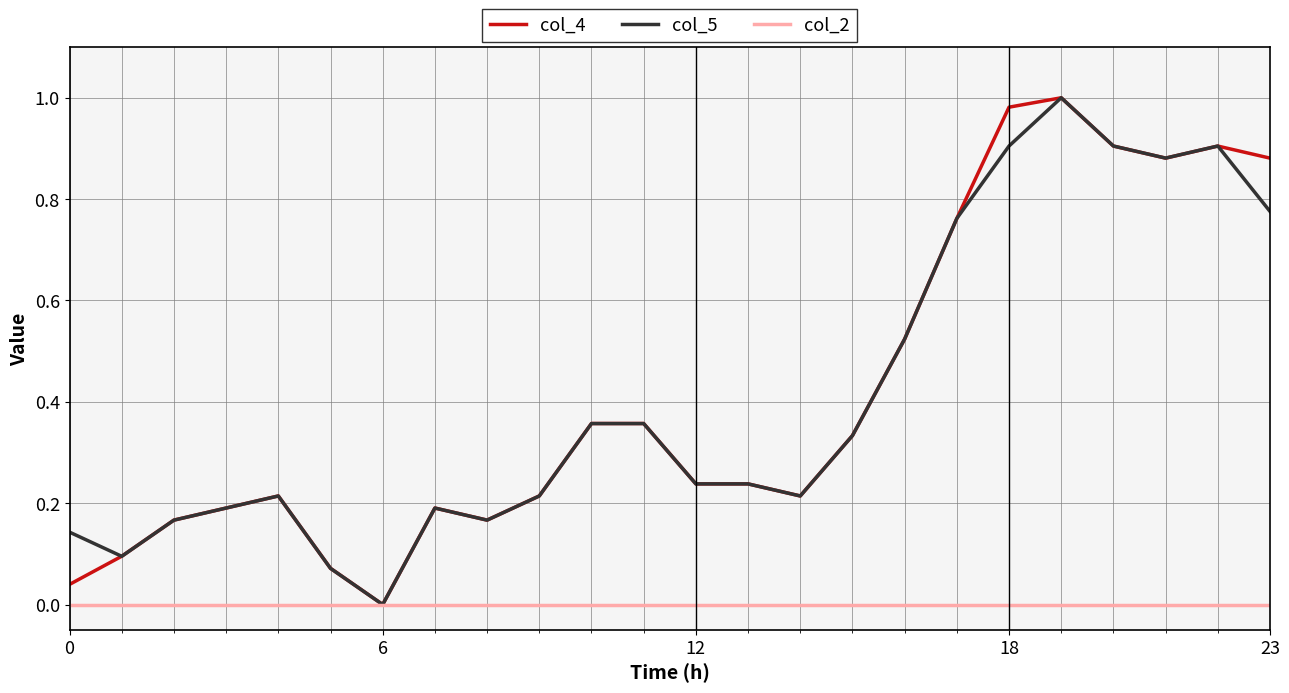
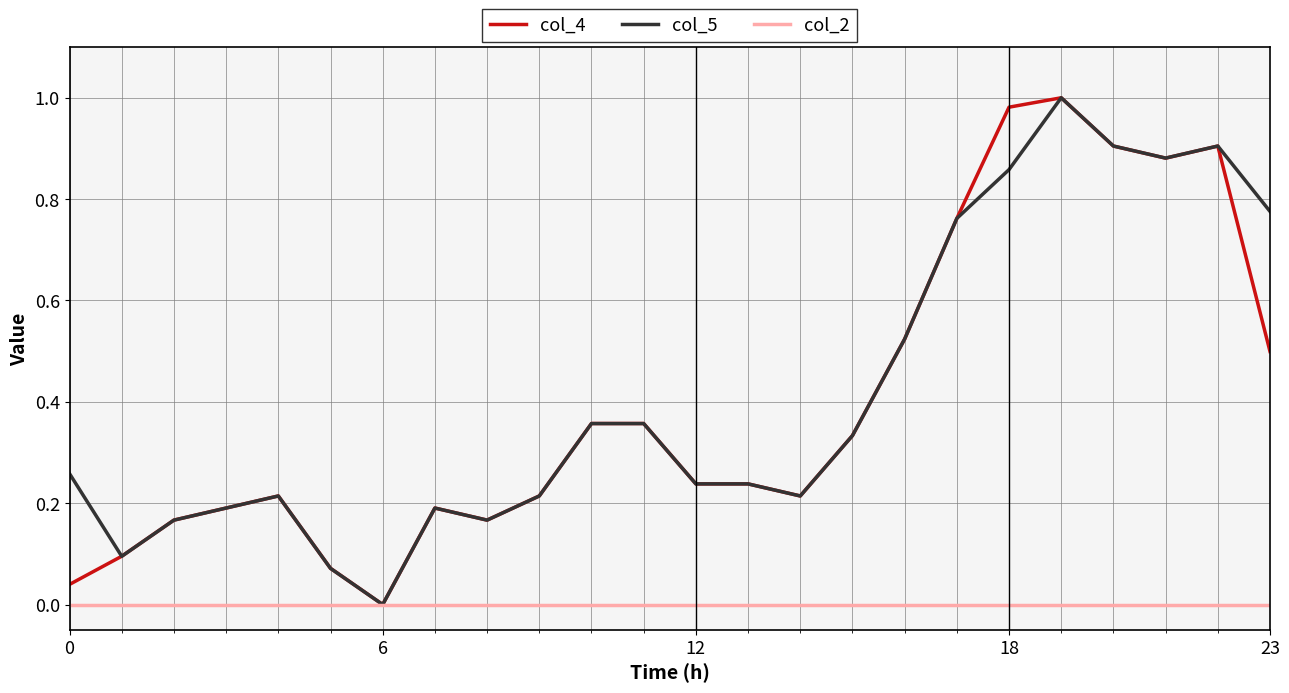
  {
    "col_4": {
      "0": 0.04,
      "18": 0.98,
-     "23": 0.88
+     "23": 0.50
    },
    "col_5": {
-     "0": 0.14,
-     "18": 0.90,
+     "0": 0.26,
+     "18": 0.86,
      "23": 0.78
    },
    "col_2": {
      "0": 0.00,
      "12": 0.00,
      "18": 0.00,
      "23": 0.00
    }
  }
